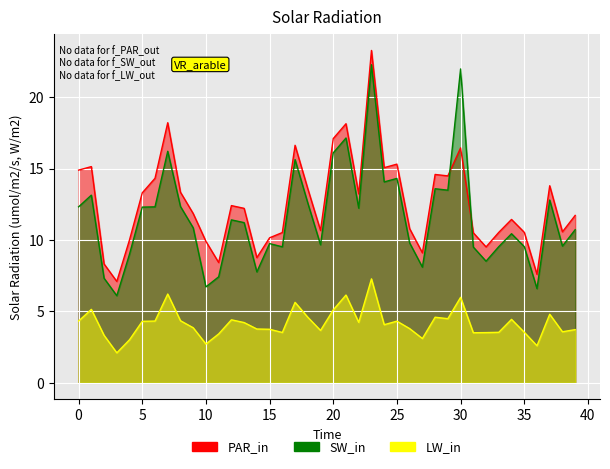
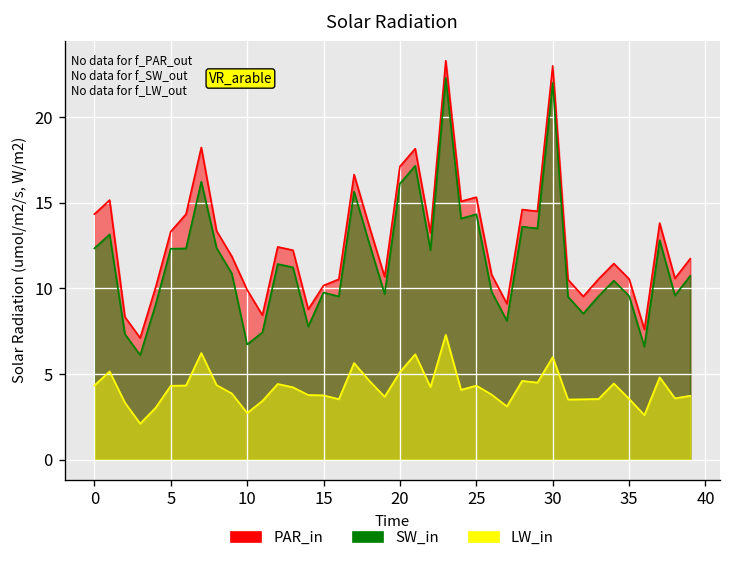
  {
    "PAR_in": {
-     "0": 14.9,
+     "0": 14.3,
      "5": 13.3,
      "10": 9.9,
      "15": 10.2,
      "20": 17.1,
      "25": 15.3,
-     "30": 16.5,
+     "30": 23.0,
      "35": 10.5
    },
    "SW_in": {
      "0": 12.3,
      "5": 12.3,
      "10": 6.7,
      "15": 9.8,
      "20": 16.1,
      "25": 14.3,
      "30": 22.0,
      "35": 9.5
    },
    "LW_in": {
      "0": 4.3,
      "5": 4.3,
      "10": 2.7,
      "15": 3.8,
      "20": 5.1,
      "25": 4.3,
      "30": 6.0,
      "35": 3.5
    }
  }
